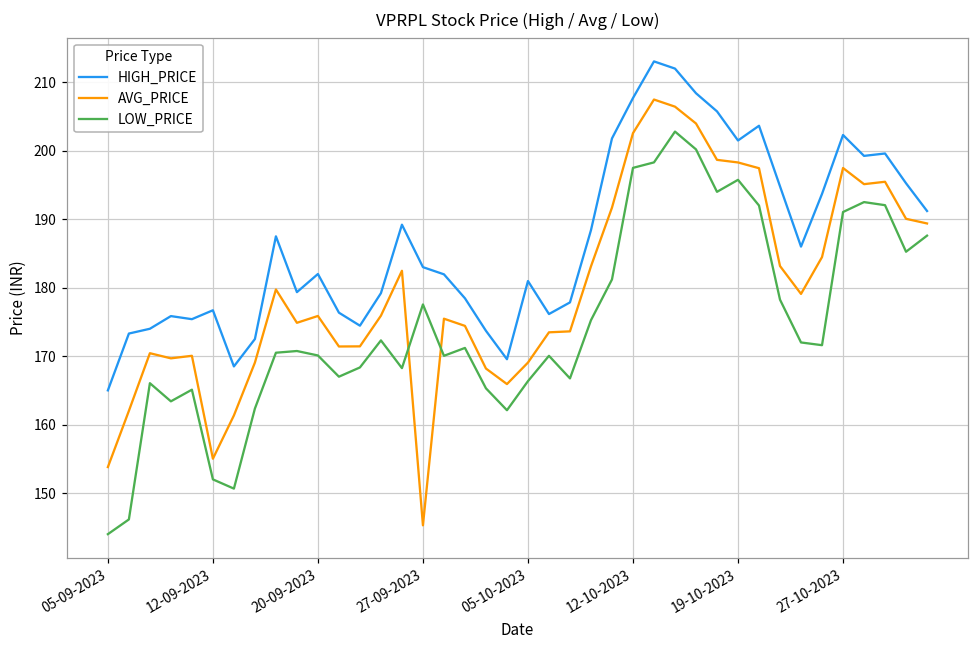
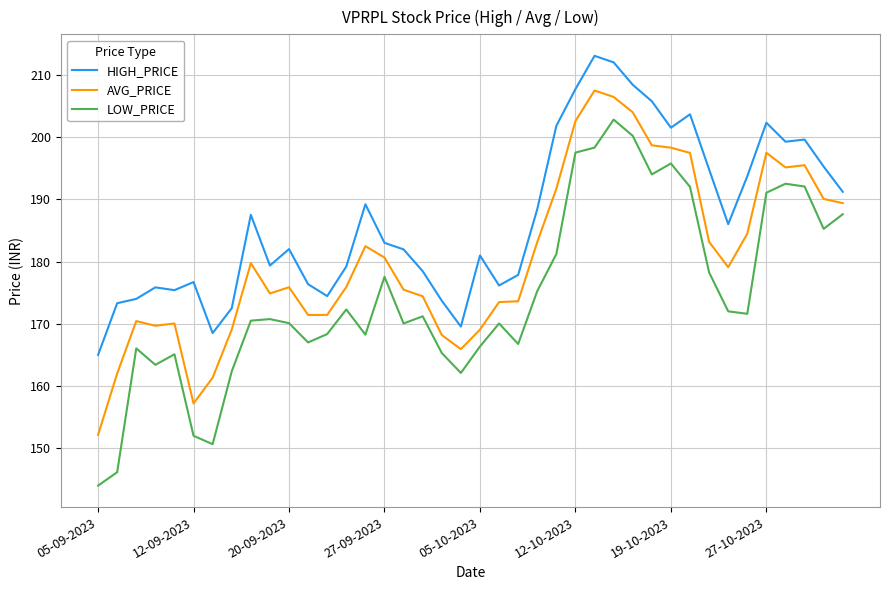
  {
    "HIGH_PRICE": {
      "05-09-2023": 165,
      "12-09-2023": 177,
      "20-09-2023": 182,
      "27-09-2023": 183,
      "05-10-2023": 181,
      "12-10-2023": 208,
      "19-10-2023": 202,
      "27-10-2023": 202
    },
    "AVG_PRICE": {
-     "05-09-2023": 154,
-     "12-09-2023": 155,
+     "05-09-2023": 152,
+     "12-09-2023": 157,
      "20-09-2023": 176,
-     "27-09-2023": 145,
+     "27-09-2023": 181,
      "05-10-2023": 169,
      "12-10-2023": 203,
      "19-10-2023": 198,
      "27-10-2023": 197
    },
    "LOW_PRICE": {
      "05-09-2023": 144,
      "12-09-2023": 152,
      "20-09-2023": 170,
      "27-09-2023": 178,
      "05-10-2023": 166,
      "12-10-2023": 198,
      "19-10-2023": 196,
      "27-10-2023": 191
    }
  }
